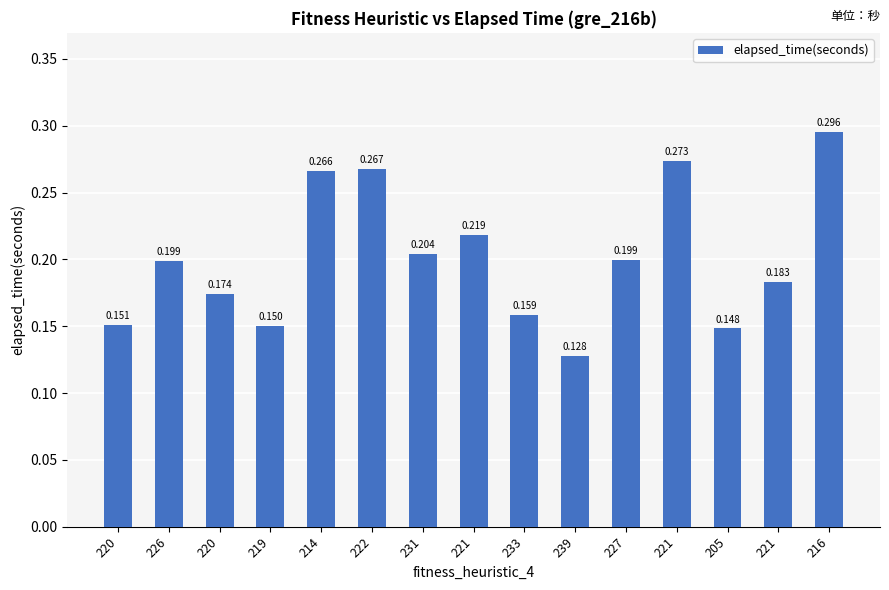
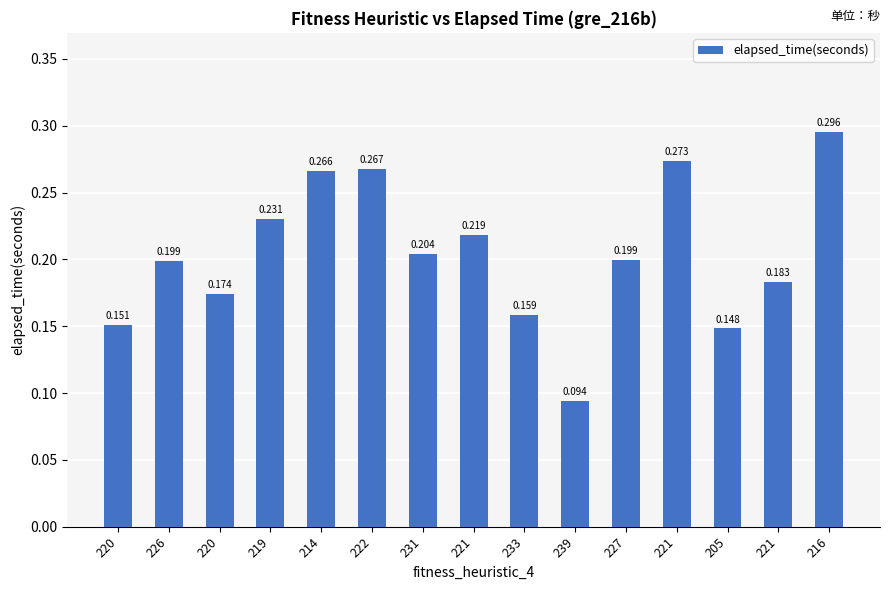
  {
    "226": 0.199,
-   "219": 0.150,
+   "219": 0.231,
    "214": 0.266,
    "222": 0.267,
    "231": 0.204,
    "233": 0.159,
-   "239": 0.128,
+   "239": 0.094,
    "227": 0.199,
    "205": 0.148,
    "216": 0.296
  }
